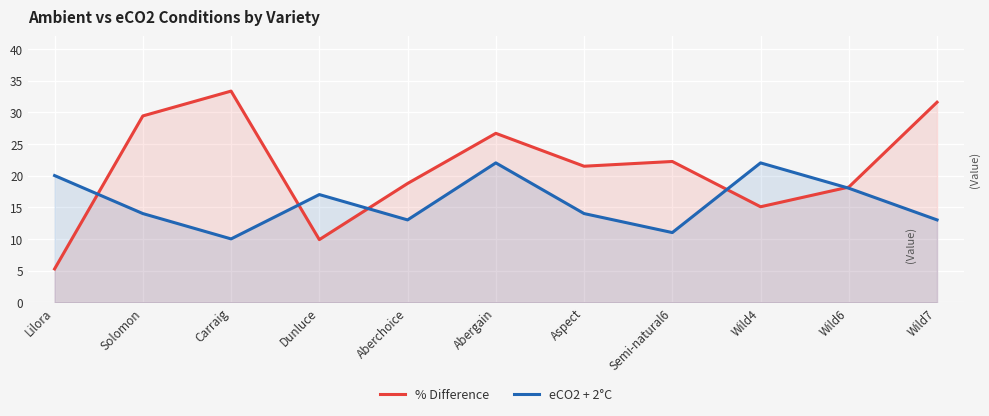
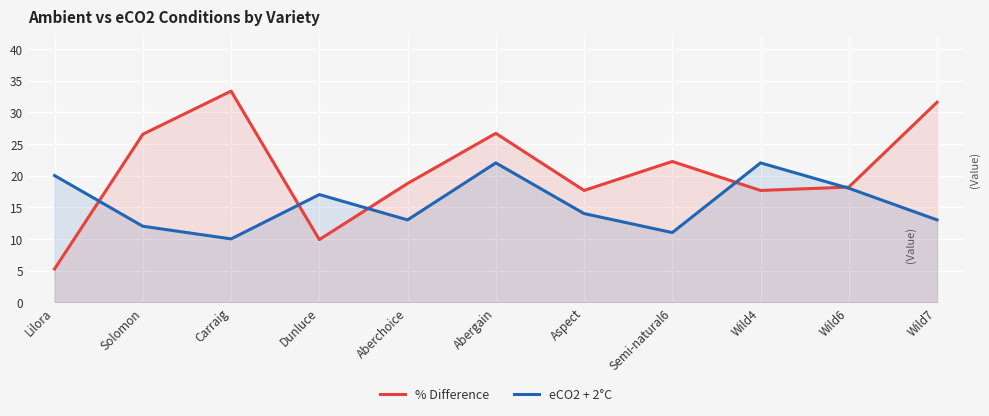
  {
    "% Difference": {
      "Lilora": 5,
-     "Solomon": 29,
+     "Solomon": 27,
      "Carraig": 33,
      "Dunluce": 10,
      "Aberchoice": 19,
      "Abergain": 27,
-     "Aspect": 21,
+     "Aspect": 18,
      "Semi-natural6": 22,
-     "Wild4": 15,
+     "Wild4": 18,
      "Wild7": 32
    },
    "eCO2 + 2°C": {
      "Lilora": 20,
-     "Solomon": 14,
+     "Solomon": 12,
      "Carraig": 10,
      "Dunluce": 17,
      "Aberchoice": 13,
      "Abergain": 22,
      "Aspect": 14,
      "Semi-natural6": 11,
      "Wild4": 22,
      "Wild7": 13
    }
  }
